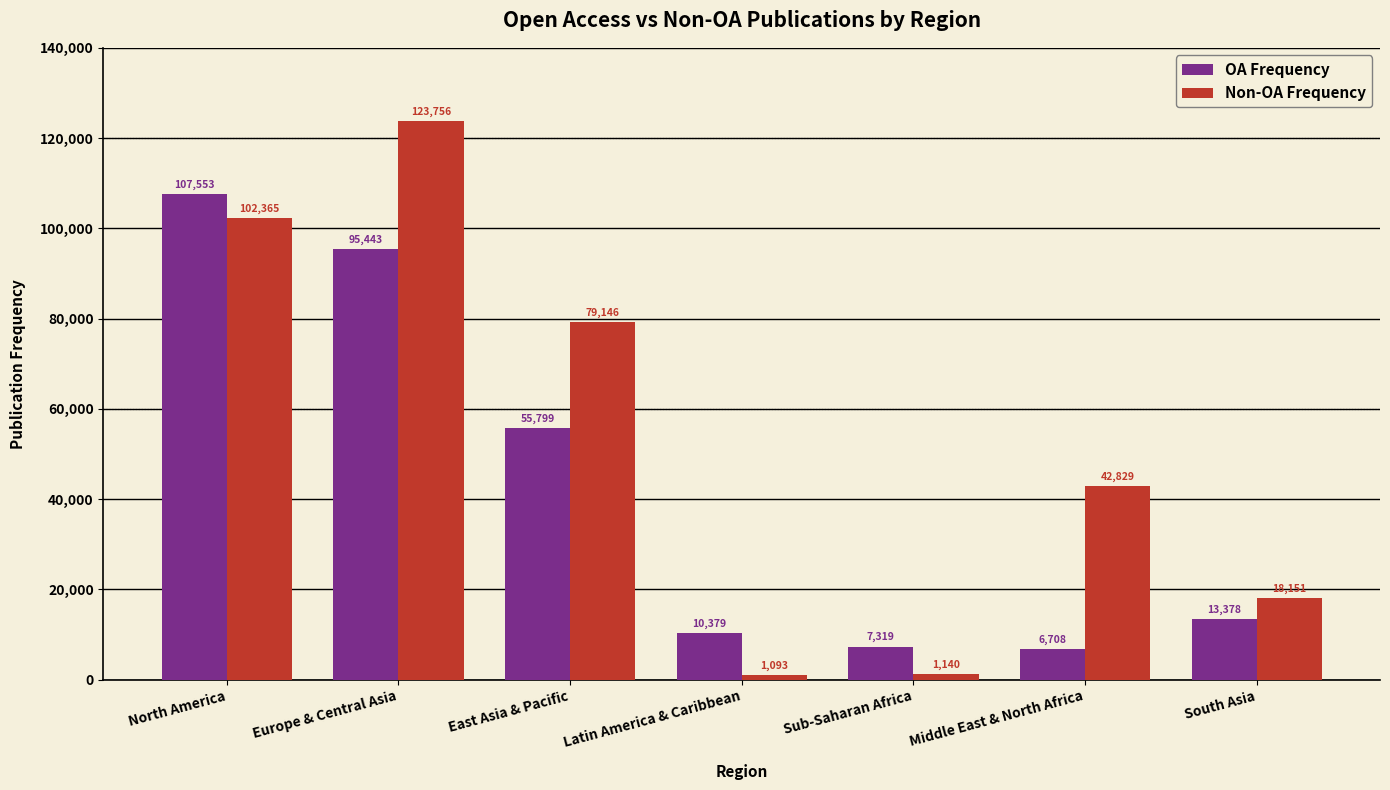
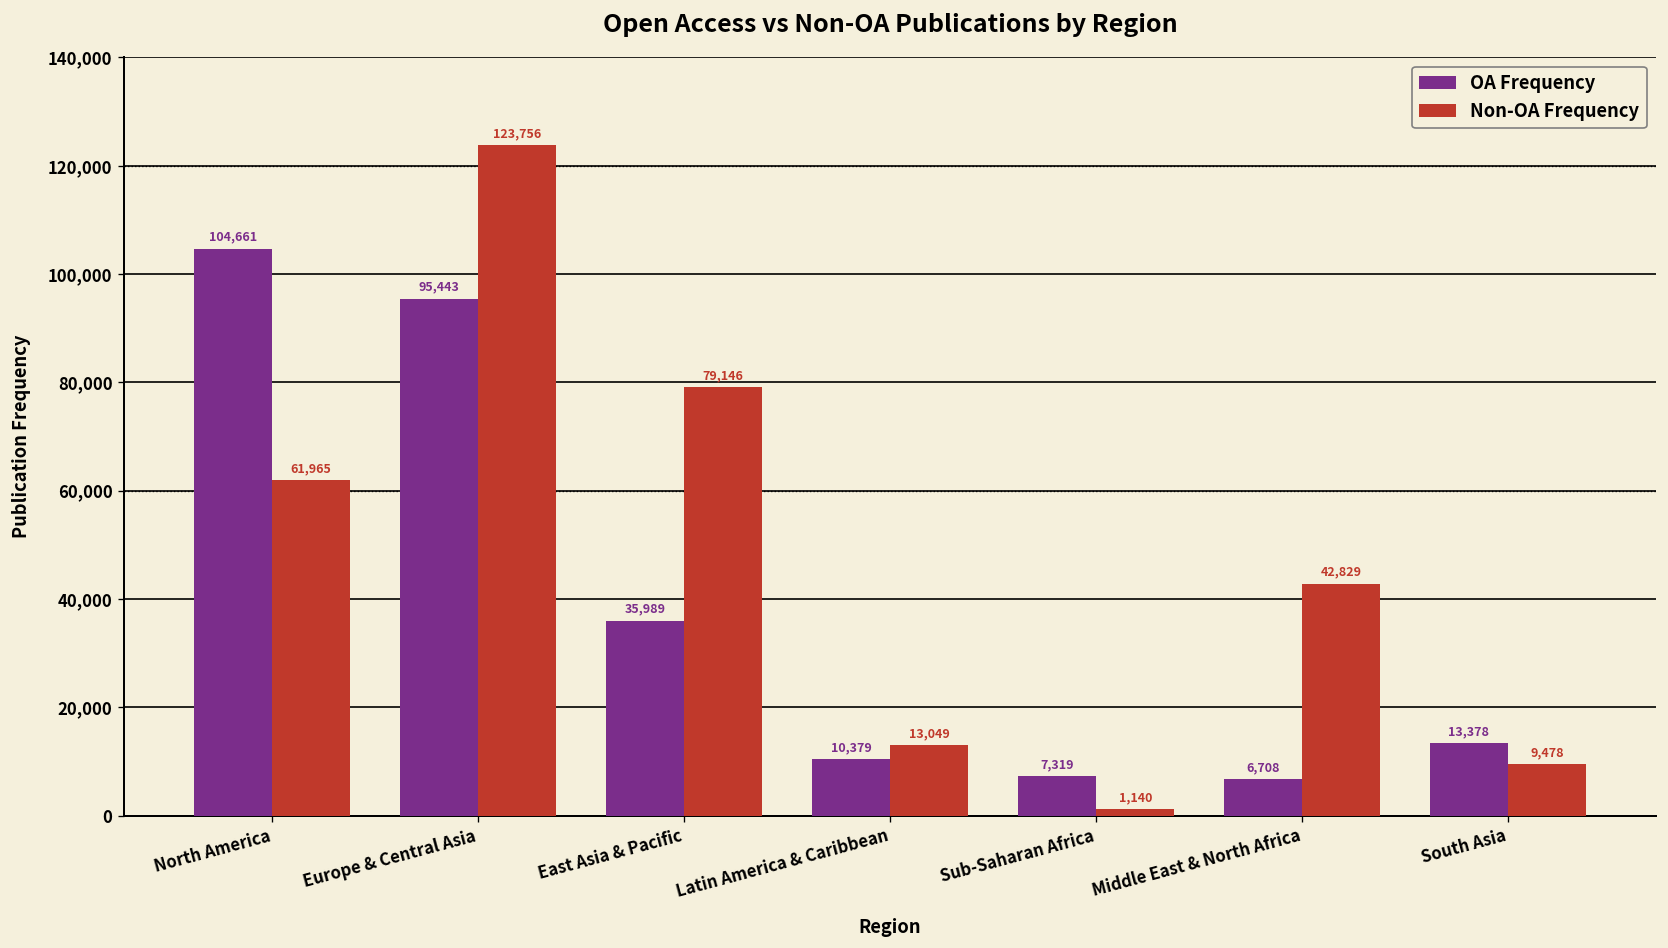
  {
    "OA Frequency": {
-     "North America": "107,553",
+     "North America": "104,661",
      "Europe & Central Asia": "95,443",
-     "East Asia & Pacific": "55,799",
+     "East Asia & Pacific": "35,989",
      "Latin America & Caribbean": "10,379",
      "Sub-Saharan Africa": "7,319",
      "Middle East & North Africa": "6,708",
      "South Asia": "13,378"
    },
    "Non-OA Frequency": {
-     "North America": "102,365",
+     "North America": "61,965",
      "Europe & Central Asia": "123,756",
      "East Asia & Pacific": "79,146",
-     "Latin America & Caribbean": "1,093",
+     "Latin America & Caribbean": "13,049",
      "Sub-Saharan Africa": "1,140",
      "Middle East & North Africa": "42,829",
-     "South Asia": "18,151"
+     "South Asia": "9,478"
    }
  }
